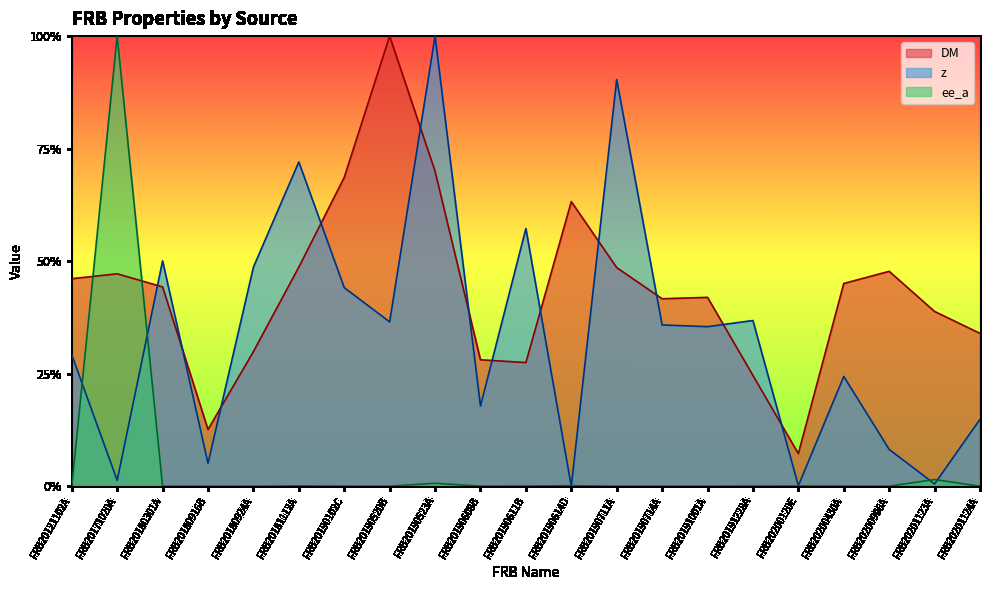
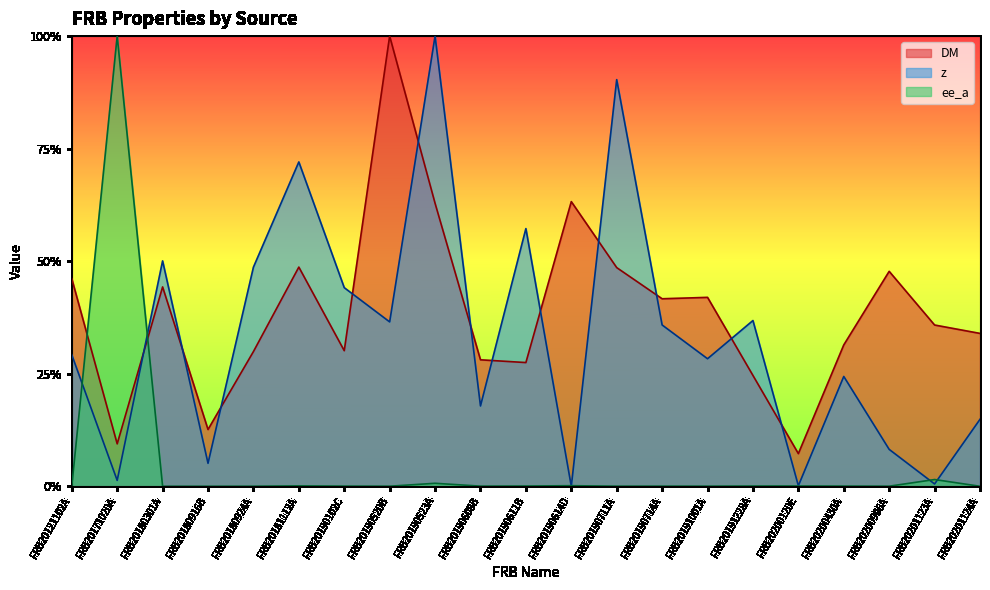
  {
    "DM": {
      "FRB20121102A": "46%",
-     "FRB20171020A": "47%",
+     "FRB20171020A": "9%",
      "FRB20180301A": "44%",
      "FRB20180916B": "13%",
      "FRB20180924A": "30%",
      "FRB20181112A": "49%",
-     "FRB20190102C": "69%",
+     "FRB20190102C": "30%",
      "FRB20190520B": "100%",
-     "FRB20190523A": "70%",
+     "FRB20190523A": "63%",
      "FRB20190608B": "28%",
      "FRB20190611B": "27%",
      "FRB20190614D": "63%",
      "FRB20190711A": "49%",
      "FRB20190714A": "42%",
      "FRB20191001A": "42%",
      "FRB20191228A": "25%",
      "FRB20200120E": "7%",
-     "FRB20200430A": "45%",
+     "FRB20200430A": "31%",
      "FRB20200906A": "48%",
-     "FRB20201123A": "39%",
+     "FRB20201123A": "36%",
      "FRB20201124A": "34%"
    },
    "z": {
      "FRB20121102A": "29%",
      "FRB20171020A": "1%",
      "FRB20180301A": "50%",
      "FRB20180916B": "5%",
      "FRB20180924A": "49%",
      "FRB20181112A": "72%",
      "FRB20190102C": "44%",
      "FRB20190520B": "37%",
      "FRB20190523A": "100%",
      "FRB20190608B": "18%",
      "FRB20190611B": "57%",
      "FRB20190711A": "90%",
      "FRB20190714A": "36%",
-     "FRB20191001A": "35%",
+     "FRB20191001A": "28%",
      "FRB20191228A": "37%",
      "FRB20200430A": "24%",
      "FRB20200906A": "8%",
      "FRB20201123A": "1%",
      "FRB20201124A": "15%"
    },
    "ee_a": {
      "FRB20121102A": "0%",
      "FRB20171020A": "100%",
      "FRB20180301A": "0%",
      "FRB20180916B": "0%",
      "FRB20180924A": "0%",
      "FRB20181112A": "0%",
      "FRB20190102C": "0%",
      "FRB20190520B": "0%",
      "FRB20190523A": "1%",
      "FRB20190608B": "0%",
      "FRB20190611B": "0%",
      "FRB20190711A": "0%",
      "FRB20190714A": "0%",
      "FRB20191001A": "0%",
      "FRB20191228A": "0%",
      "FRB20200430A": "0%",
      "FRB20200906A": "0%",
      "FRB20201123A": "2%",
      "FRB20201124A": "0%"
    }
  }
